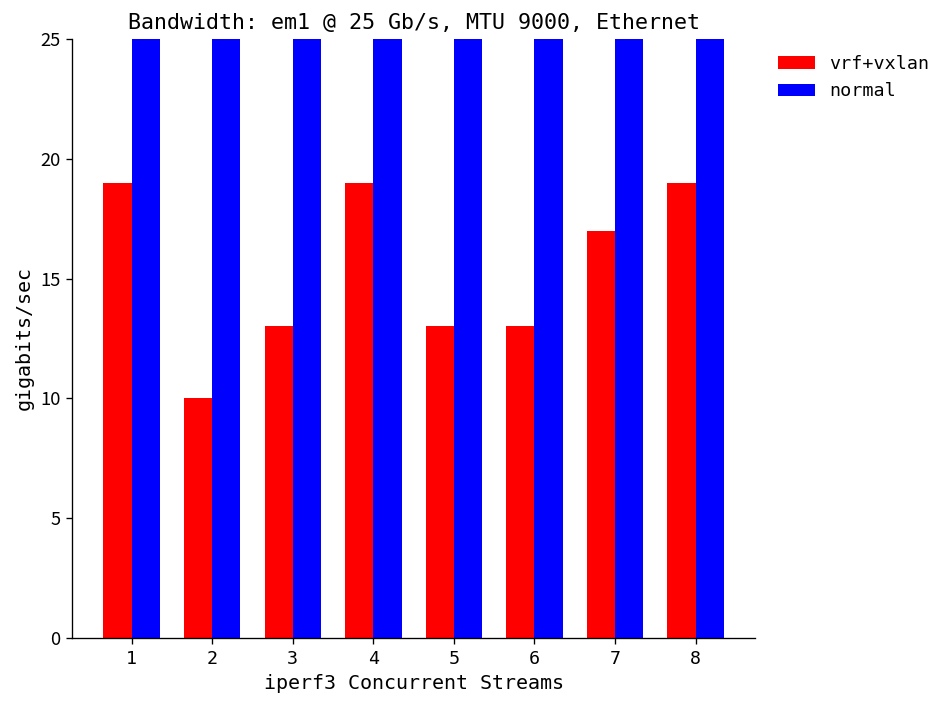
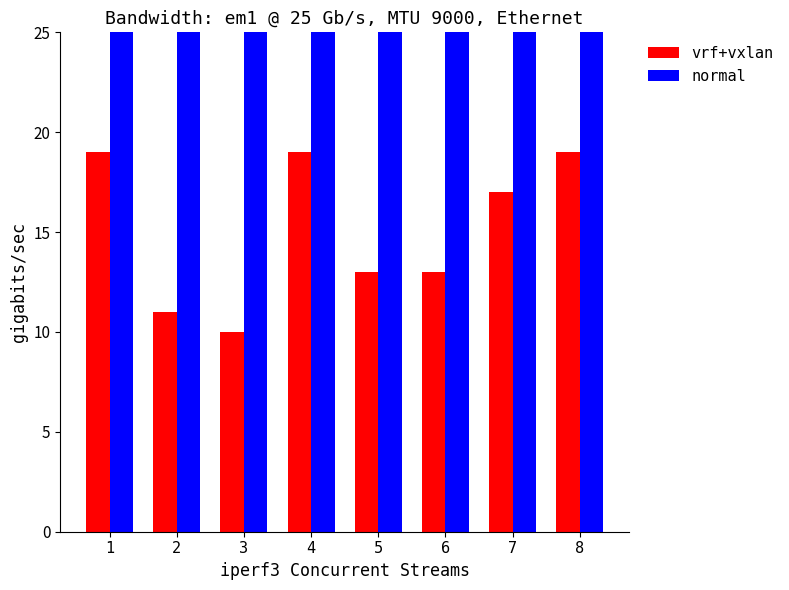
  {
    "vrf+vxlan": {
      "1": 19,
-     "2": 10,
-     "3": 13,
+     "2": 11,
+     "3": 10,
      "4": 19,
      "5": 13,
      "6": 13,
      "7": 17,
      "8": 19
    }
  }
